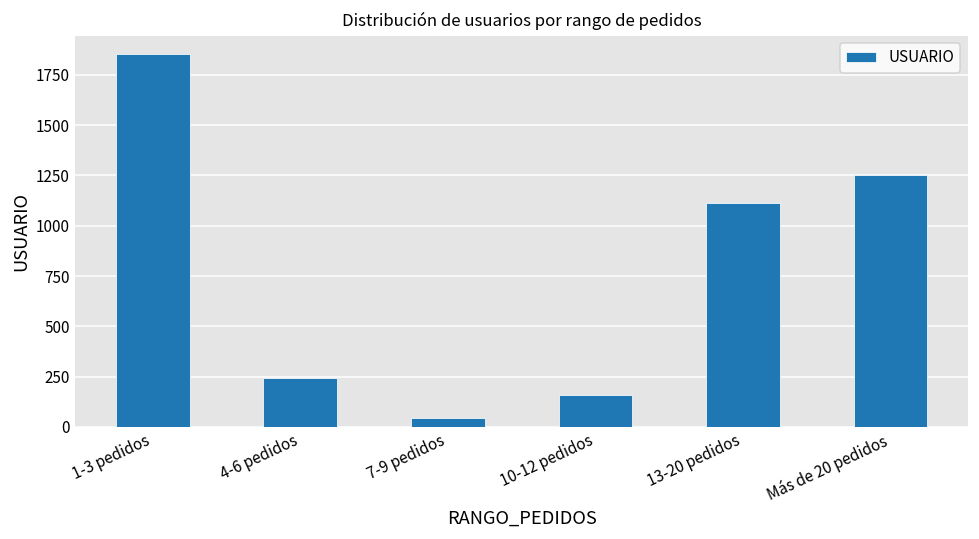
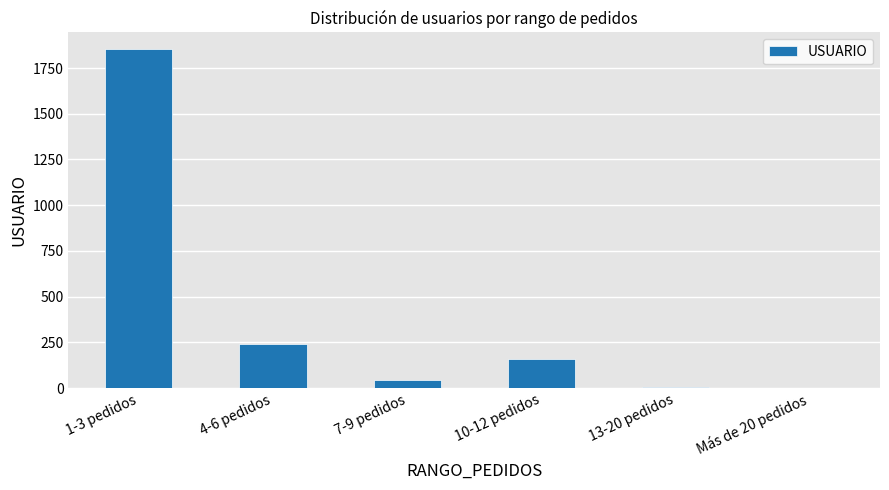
  {
    "1-3 pedidos": 1850,
    "4-6 pedidos": 240,
    "7-9 pedidos": 40,
    "10-12 pedidos": 160,
-   "13-20 pedidos": 1110,
-   "Más de 20 pedidos": 1250
+   "13-20 pedidos": 10,
+   "Más de 20 pedidos": 0
  }
